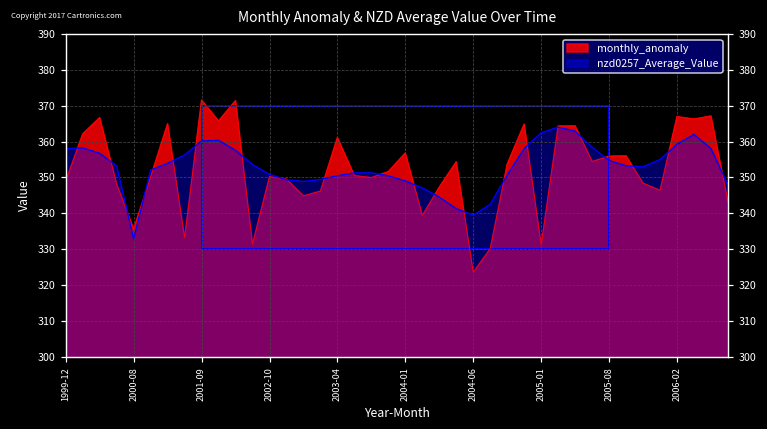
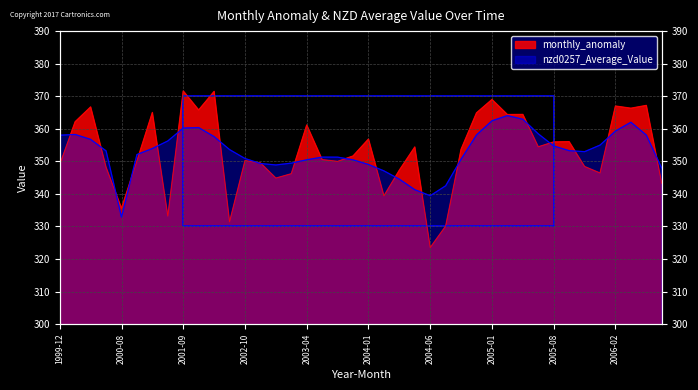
  {
    "monthly_anomaly": {
      "1999-12": 349,
      "2000-08": 336,
      "2001-09": 372,
      "2003-04": 361,
      "2004-01": 357,
      "2004-06": 324,
-     "2005-01": 331,
+     "2005-01": 369,
      "2005-08": 356,
      "2006-02": 367
    },
    "nzd0257_Average_Value": {
      "1999-12": 358,
      "2000-08": 333,
      "2001-09": 360,
      "2003-04": 350,
      "2004-01": 349,
      "2004-06": 339,
      "2005-01": 362,
      "2005-08": 355,
      "2006-02": 359
    }
  }
